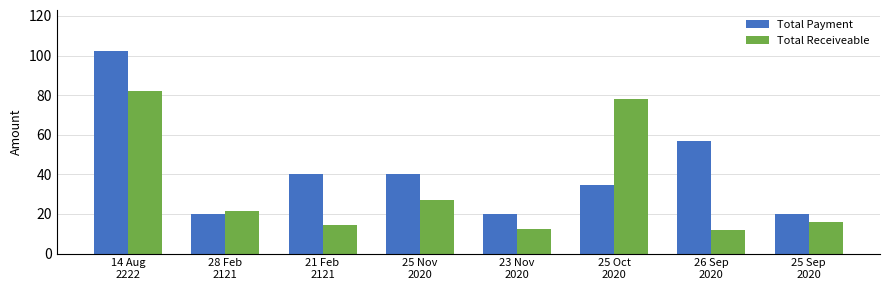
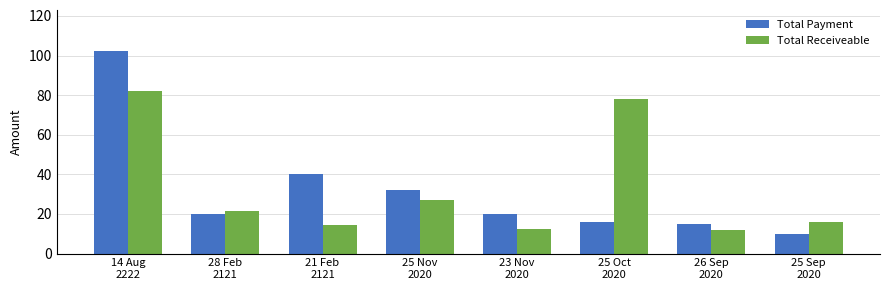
  {
    "Total Payment": {
      "14 Aug 2222": 103,
      "28 Feb 2121": 20,
      "21 Feb 2121": 40,
-     "25 Nov 2020": 40,
+     "25 Nov 2020": 32,
      "23 Nov 2020": 20,
-     "25 Oct 2020": 35,
-     "26 Sep 2020": 57,
-     "25 Sep 2020": 20
+     "25 Oct 2020": 16,
+     "26 Sep 2020": 15,
+     "25 Sep 2020": 10
    },
    "Total Receiveable": {
      "14 Aug 2222": 82,
      "28 Feb 2121": 21,
      "21 Feb 2121": 14,
      "25 Nov 2020": 27,
      "23 Nov 2020": 13,
      "25 Oct 2020": 78,
      "26 Sep 2020": 12,
      "25 Sep 2020": 16
    }
  }
